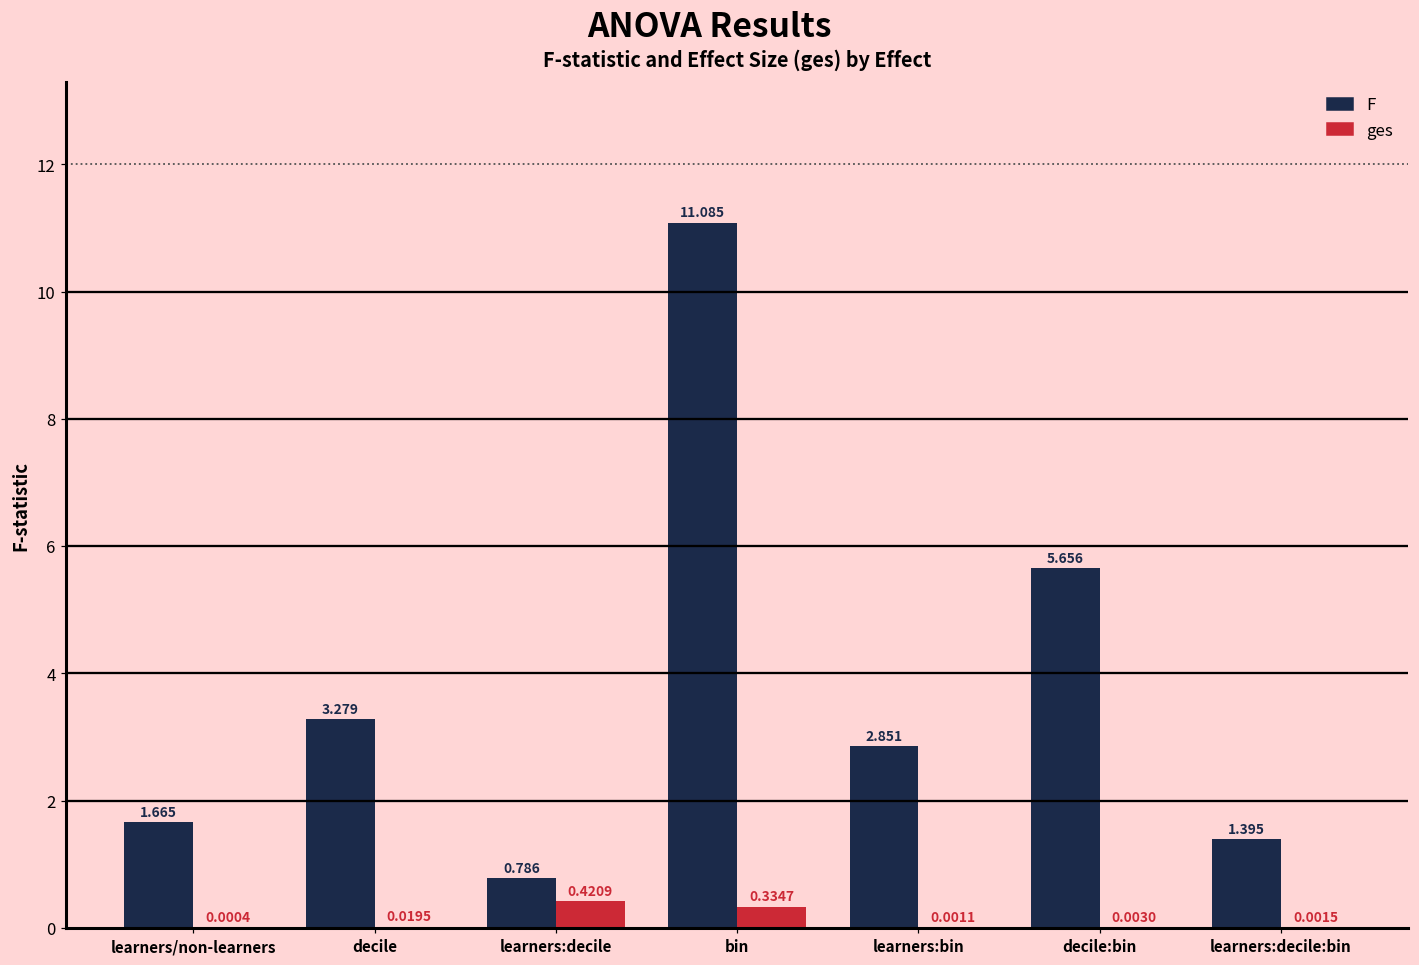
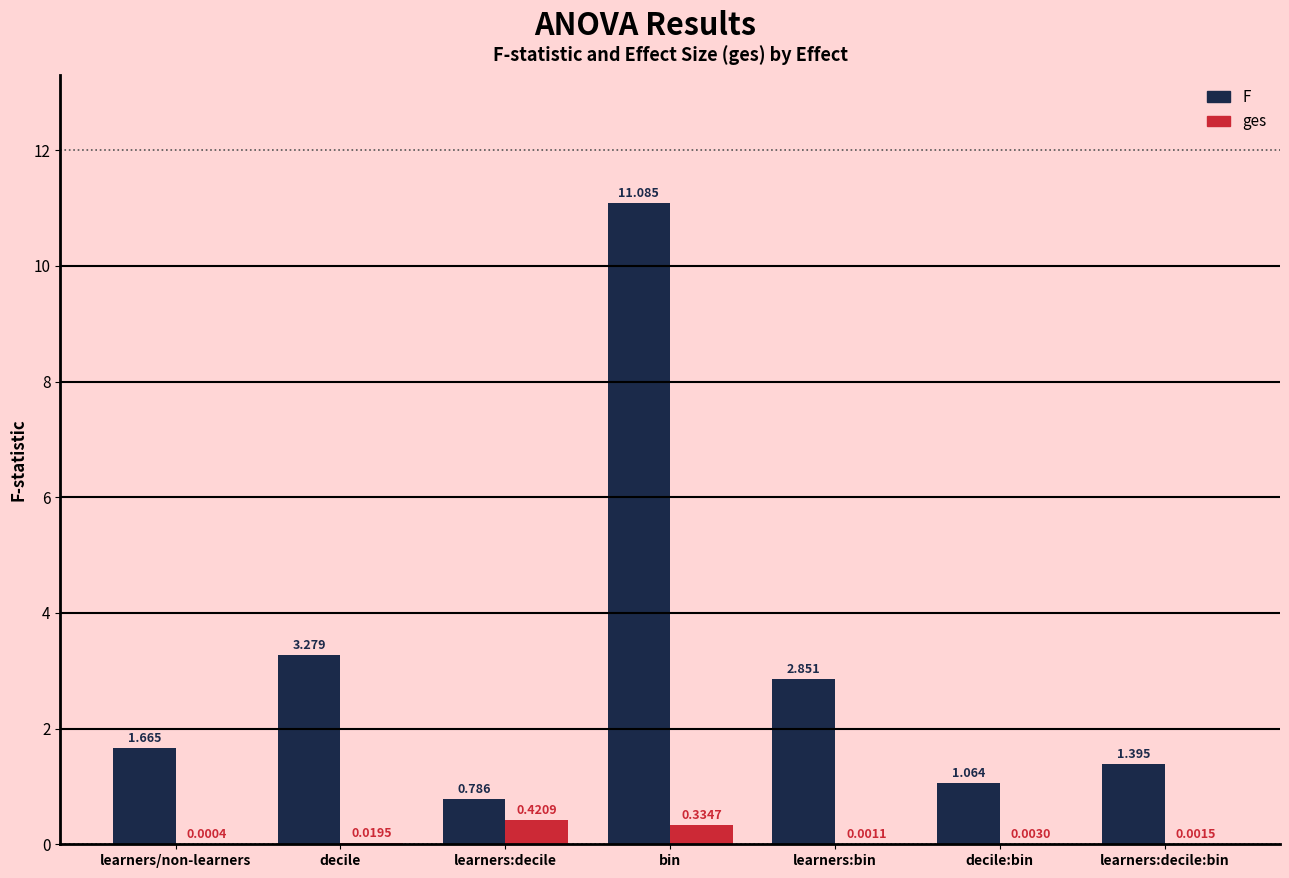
  {
    "F": {
      "learners/non-learners": 1.665,
      "decile": 3.279,
      "learners:decile": 0.786,
      "bin": 11.085,
      "learners:bin": 2.851,
-     "decile:bin": 5.656,
+     "decile:bin": 1.064,
      "learners:decile:bin": 1.395
    },
    "ges": {
      "learners/non-learners": 0.0004,
      "decile": 0.0195,
      "learners:decile": 0.4209,
      "bin": 0.3347,
      "learners:bin": 0.0011,
      "decile:bin": 0.0030,
      "learners:decile:bin": 0.0015
    }
  }
